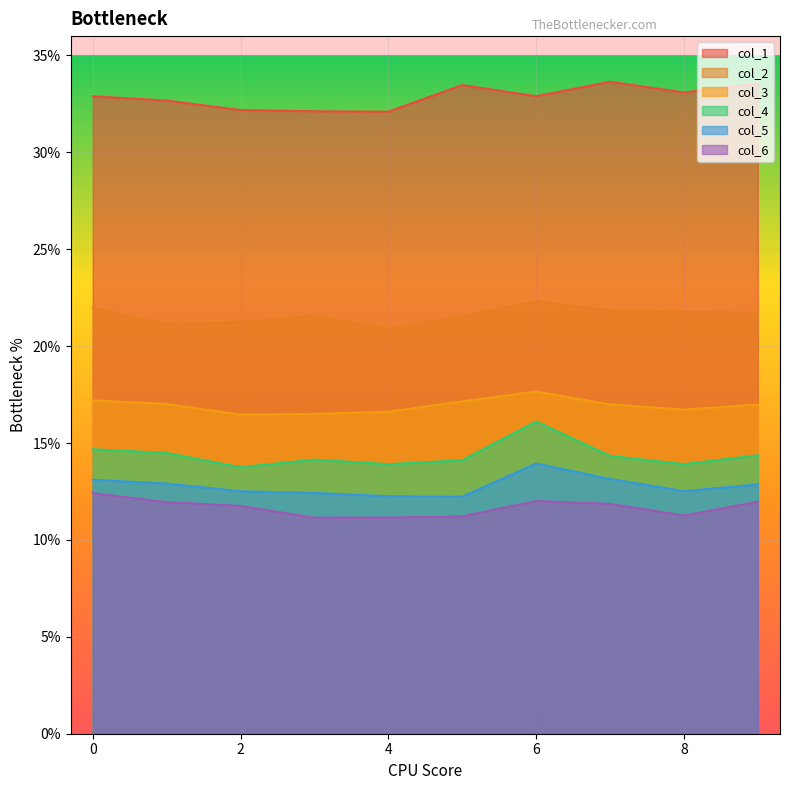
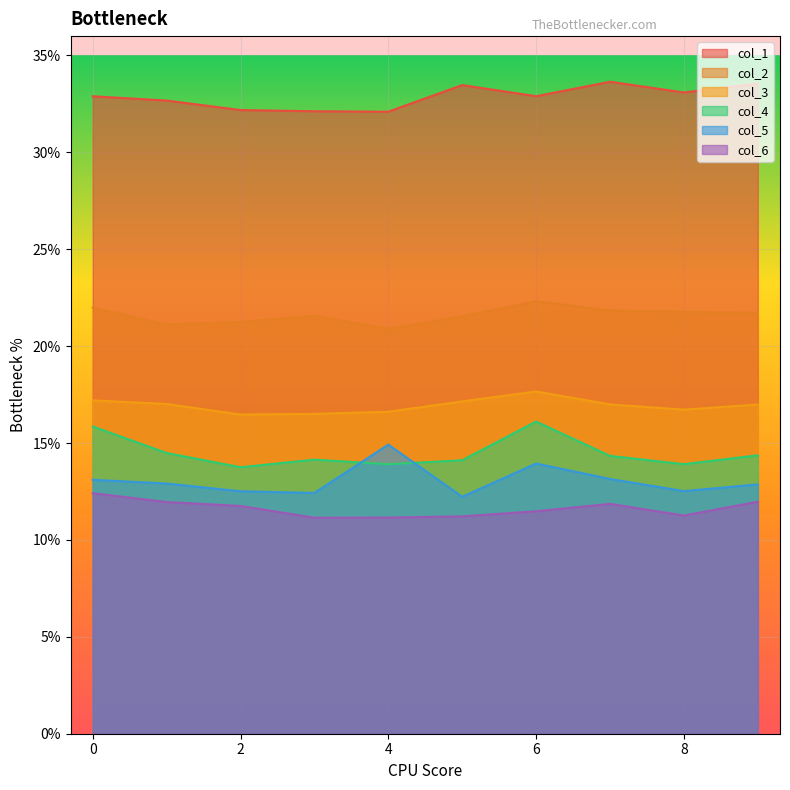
  {
    "col_4": {
-     "0": "14.7%",
+     "0": "15.9%",
      "2": "13.8%",
      "4": "13.9%",
      "6": "16.1%",
      "8": "13.9%"
    },
    "col_5": {
      "0": "13.1%",
      "2": "12.5%",
-     "4": "12.3%",
+     "4": "14.9%",
      "6": "13.9%",
      "8": "12.5%"
    },
    "col_6": {
      "0": "12.4%",
      "2": "11.8%",
      "4": "11.2%",
-     "6": "12.0%",
+     "6": "11.5%",
      "8": "11.3%"
    }
  }
